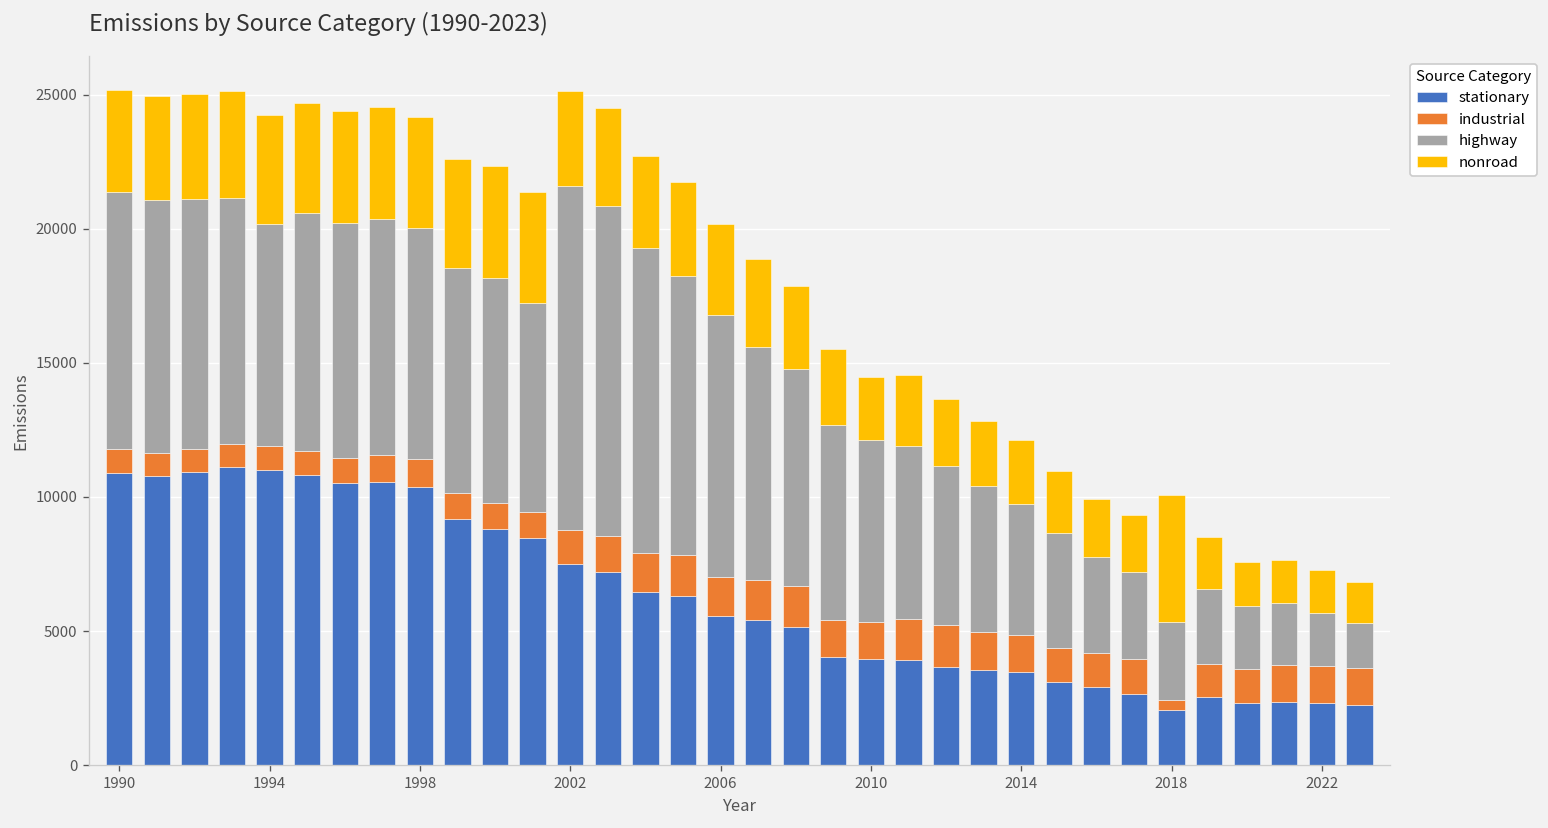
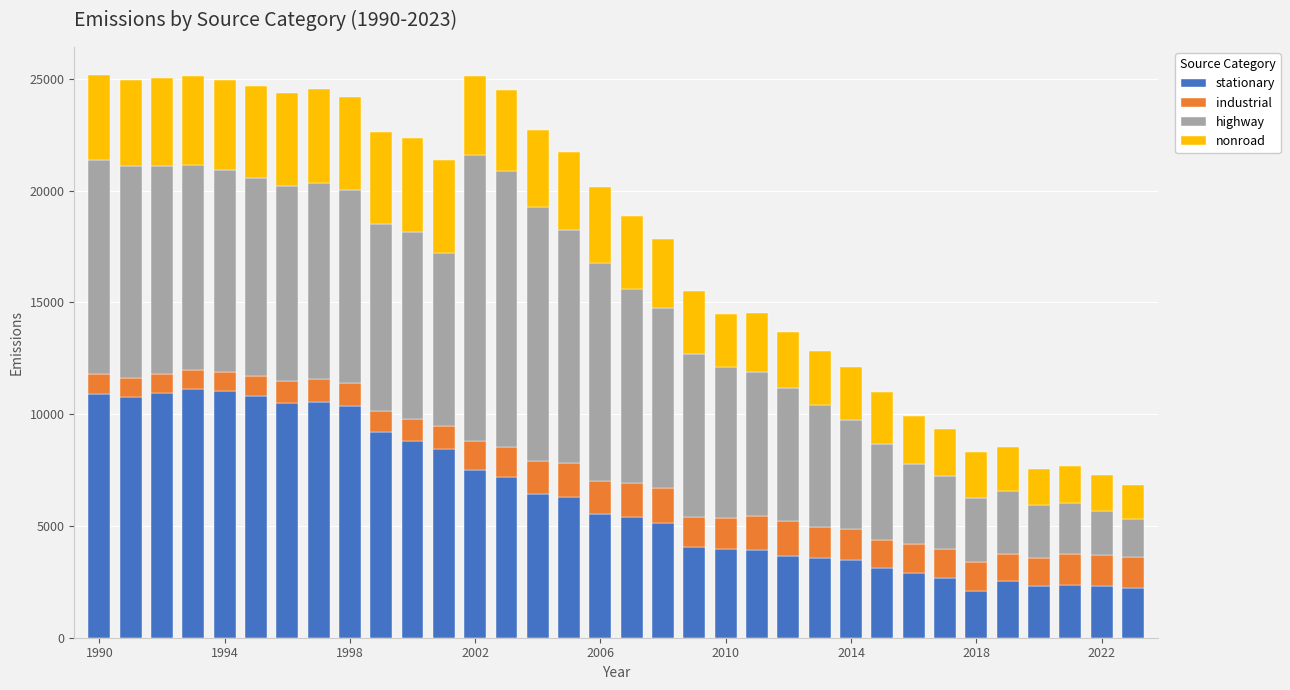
  {
    "stationary": {
      "1990": 10900,
      "1994": 11000,
      "1998": 10400,
      "2002": 7500,
      "2006": 5500,
      "2010": 4000,
      "2014": 3500,
      "2018": 2100,
      "2022": 2300
    },
    "industrial": {
      "1990": 900,
      "1994": 900,
      "1998": 1000,
      "2002": 1300,
      "2006": 1500,
      "2010": 1400,
      "2014": 1400,
-     "2018": 400,
+     "2018": 1300,
      "2022": 1400
    },
    "highway": {
      "1990": 9600,
-     "1994": 8300,
+     "1994": 9000,
      "1998": 8600,
      "2002": 12800,
      "2006": 9800,
      "2010": 6800,
      "2014": 4900,
      "2018": 2900,
      "2022": 2000
    },
    "nonroad": {
      "1990": 3800,
      "1994": 4000,
      "1998": 4200,
      "2002": 3600,
      "2006": 3400,
      "2010": 2300,
      "2014": 2400,
-     "2018": 4700,
+     "2018": 2100,
      "2022": 1600
    }
  }
